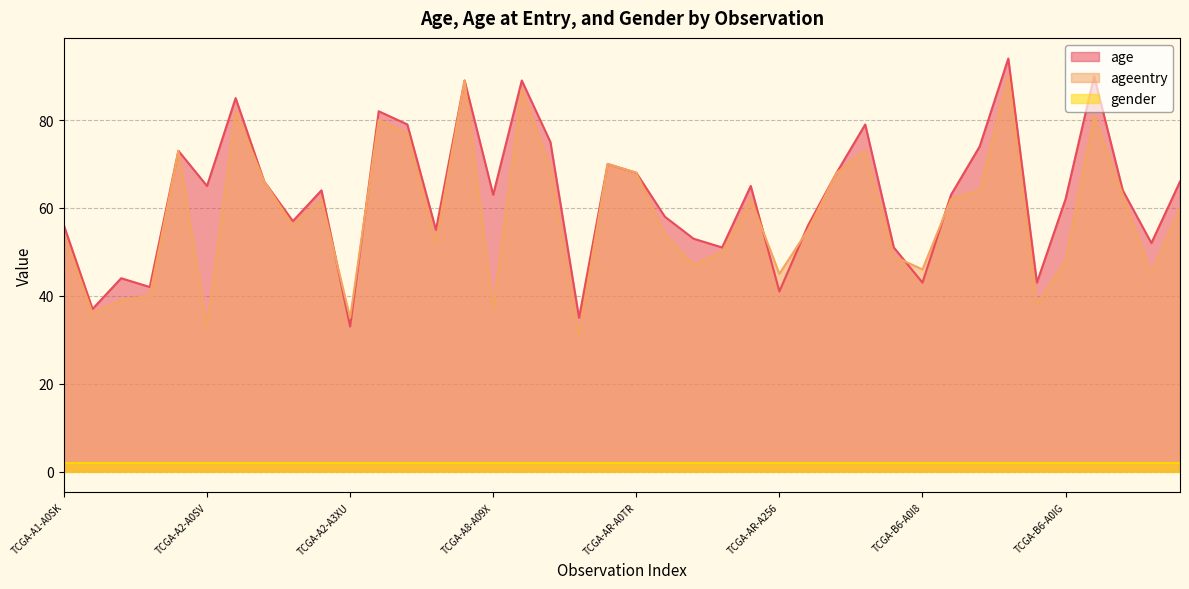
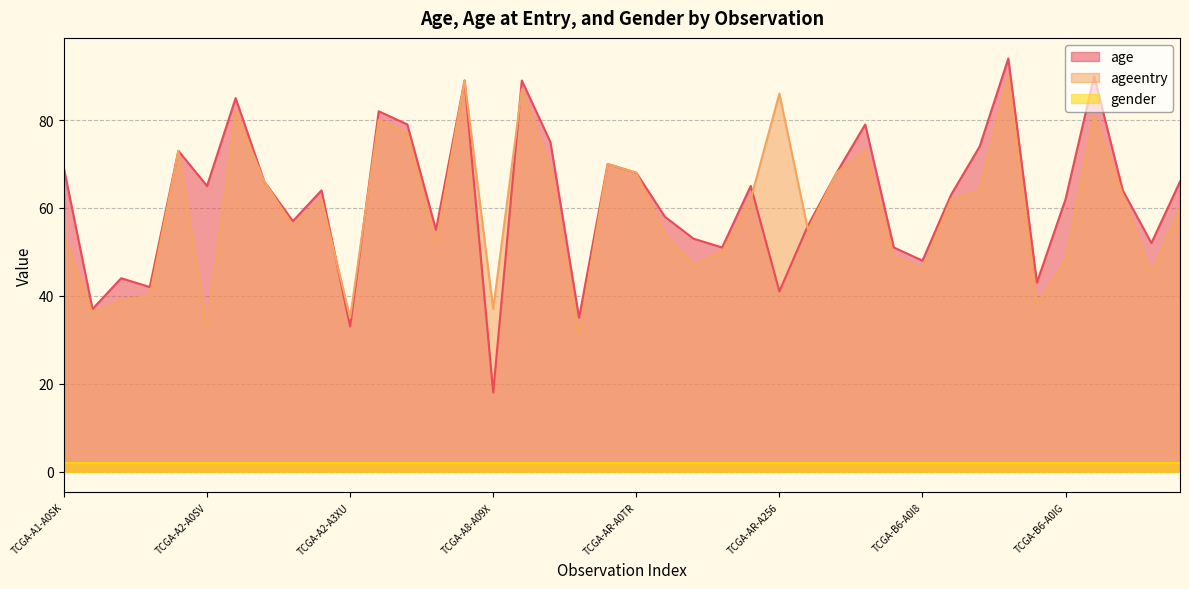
  {
    "age": {
-     "TCGA-A1-A0SK": 56,
+     "TCGA-A1-A0SK": 69,
      "TCGA-A2-A0SV": 65,
      "TCGA-A2-A3XU": 33,
-     "TCGA-A8-A09X": 63,
+     "TCGA-A8-A09X": 18,
      "TCGA-AR-A256": 41,
-     "TCGA-B6-A0I8": 43,
+     "TCGA-B6-A0I8": 48,
      "TCGA-B6-A0IG": 62
    },
    "ageentry": {
      "TCGA-A1-A0SK": 54,
      "TCGA-A2-A0SV": 33,
      "TCGA-A2-A3XU": 35,
      "TCGA-A8-A09X": 37,
-     "TCGA-AR-A256": 45,
+     "TCGA-AR-A256": 86,
      "TCGA-B6-A0I8": 46,
      "TCGA-B6-A0IG": 48
    },
    "gender": {
      "TCGA-A1-A0SK": 2,
      "TCGA-A2-A0SV": 2,
      "TCGA-A2-A3XU": 2,
      "TCGA-A8-A09X": 2,
      "TCGA-AR-A0TR": 2,
      "TCGA-AR-A256": 2,
      "TCGA-B6-A0I8": 2,
      "TCGA-B6-A0IG": 2
    }
  }
